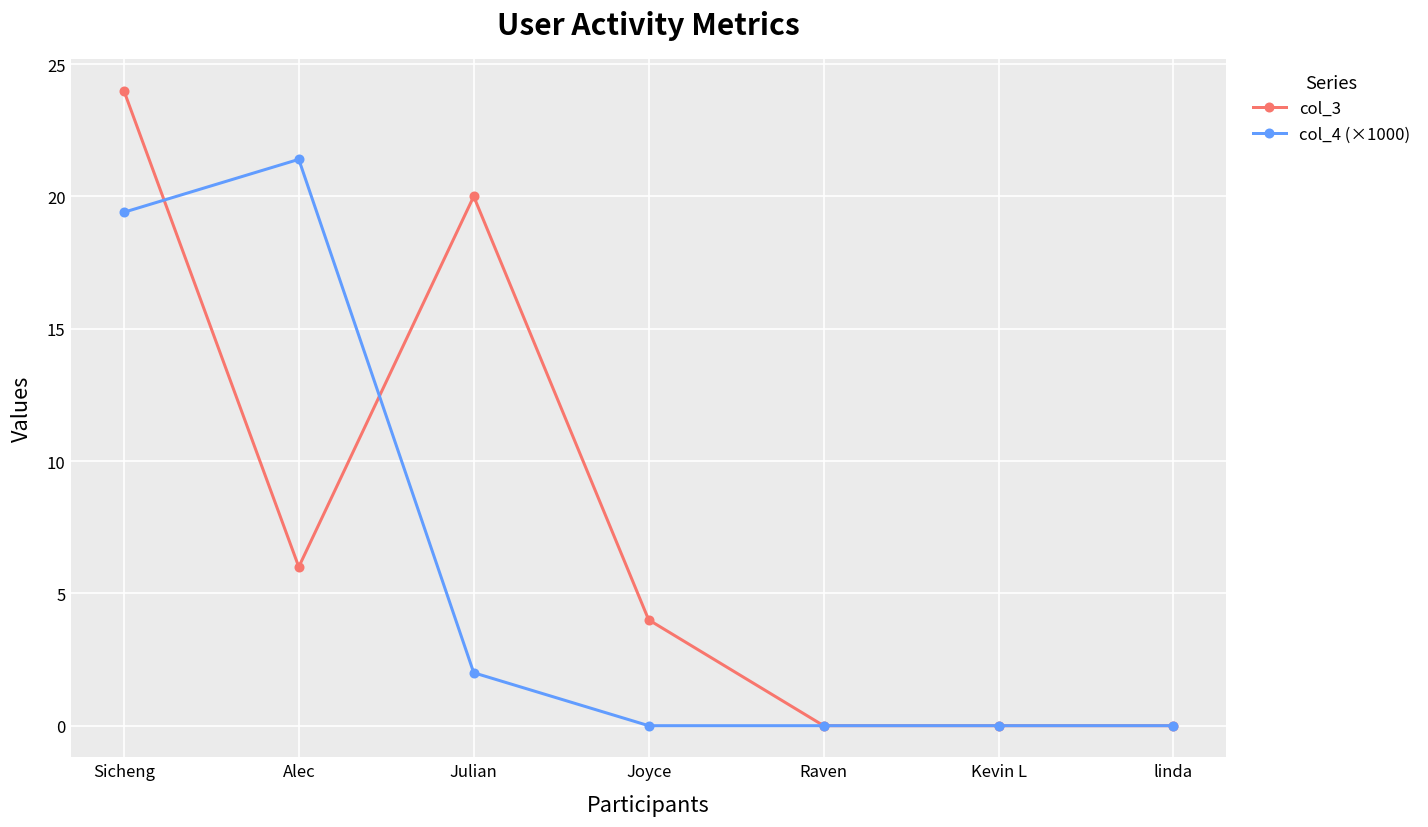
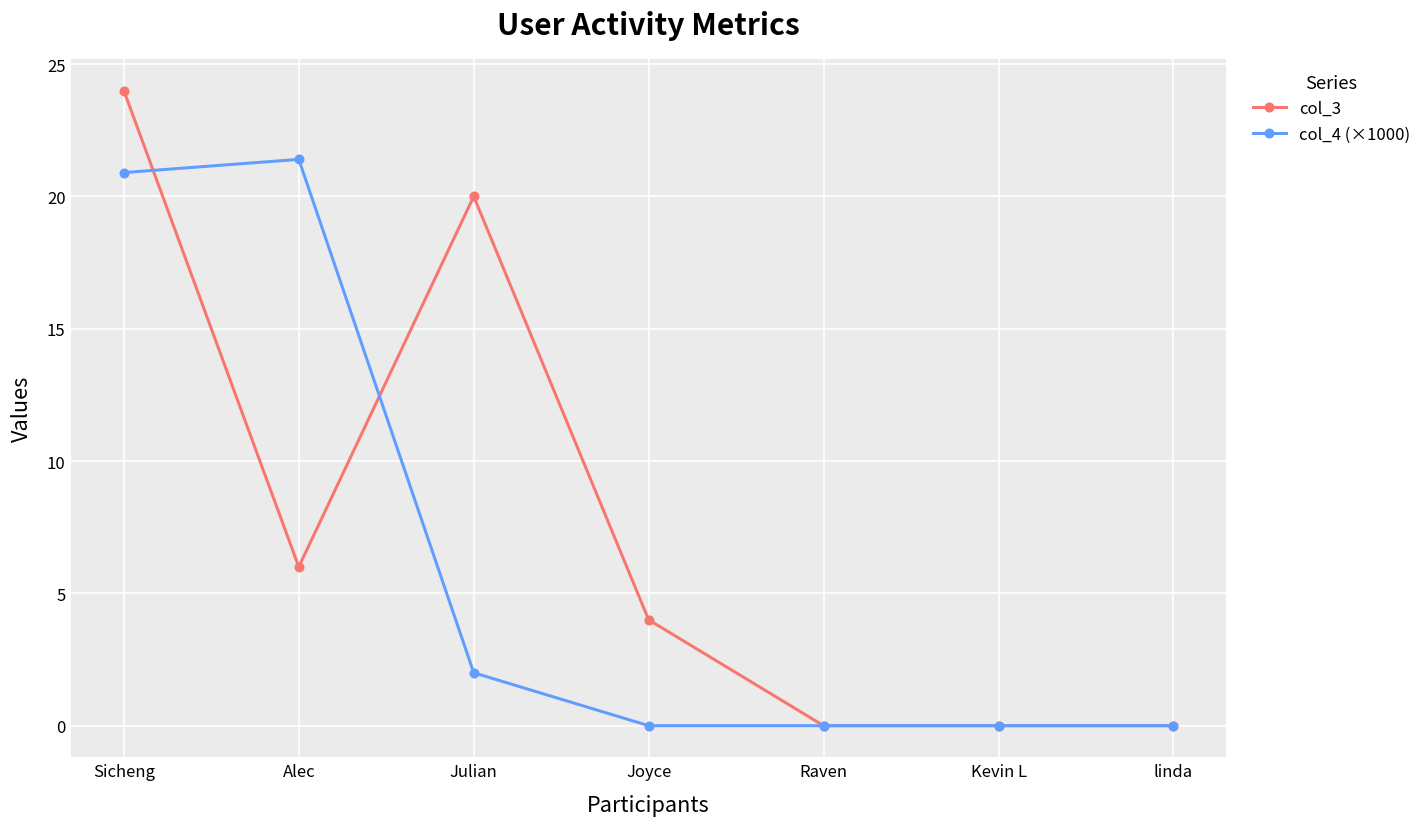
  {
    "col_3": {
      "Sicheng": 24.0,
      "Alec": 6.0,
      "Julian": 20.0,
      "Joyce": 4.0
    },
    "col_4 (×1000)": {
-     "Sicheng": 19.4,
+     "Sicheng": 20.9,
      "Alec": 21.4,
      "Julian": 2.0,
      "Joyce": 0.0
    }
  }
